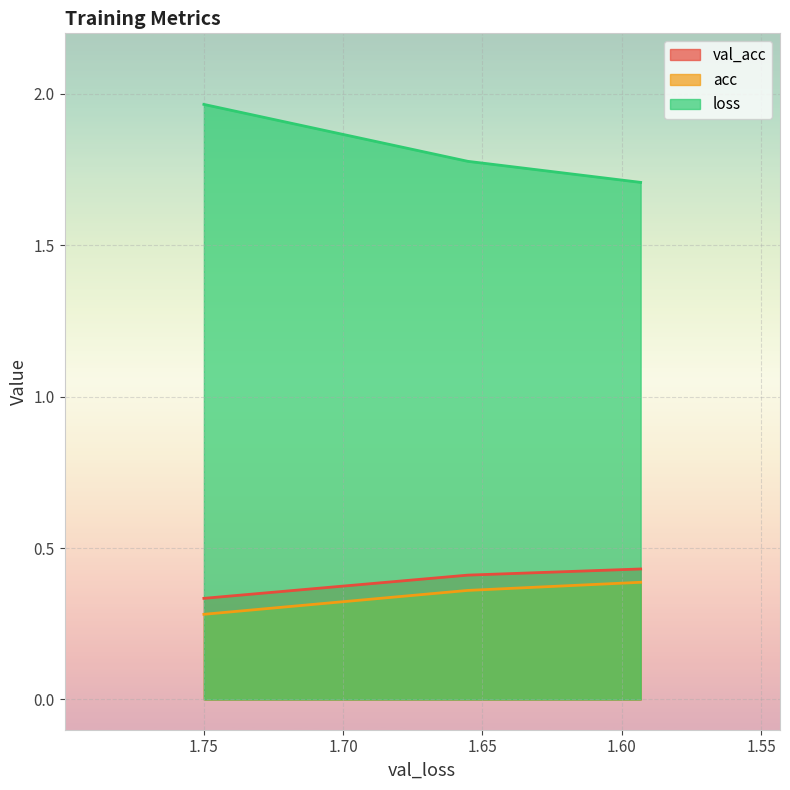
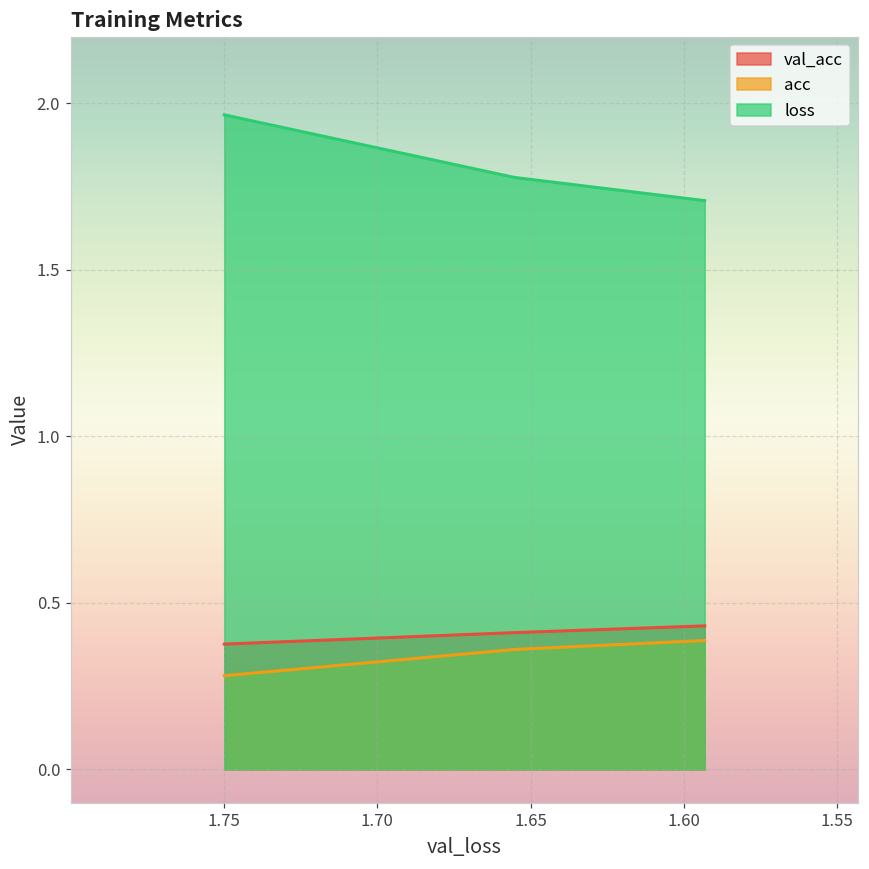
  {
    "val_acc": {
-     "1.75": 0.33
+     "1.75": 0.38
    },
    "acc": {
      "1.75": 0.28
    },
    "loss": {
      "1.75": 1.97
    }
  }
